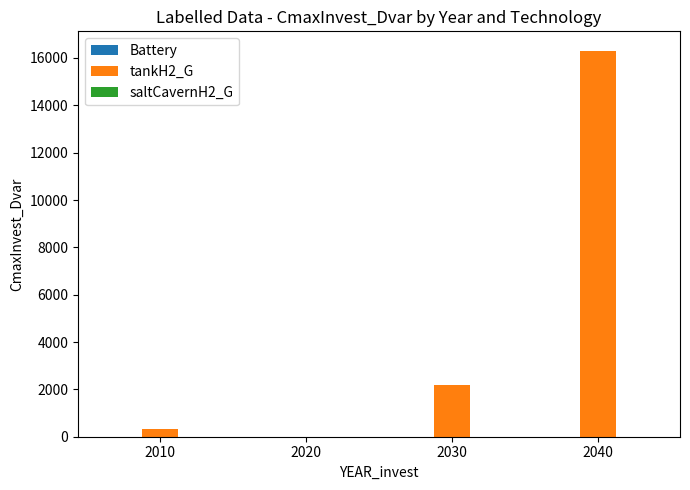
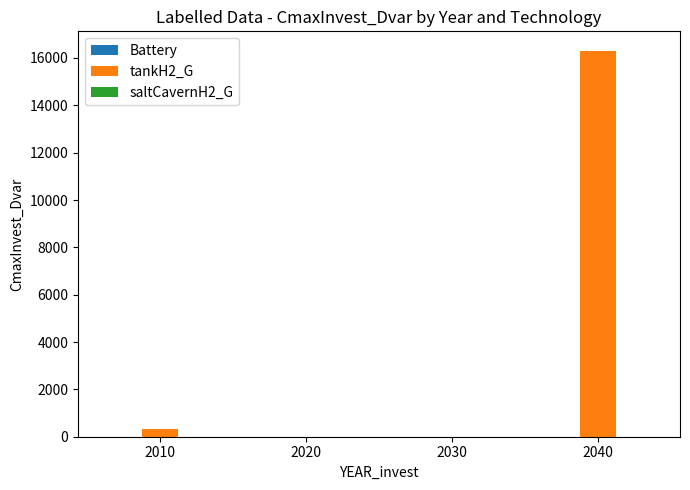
  {
    "Battery": {
      "2010": 0,
      "2020": 0,
      "2030": 0,
      "2040": 0
    },
    "tankH2_G": {
      "2010": 300,
      "2020": 0,
-     "2030": 2200,
+     "2030": 0,
      "2040": 16300
    },
    "saltCavernH2_G": {
      "2010": 0,
      "2020": 0,
      "2030": 0,
      "2040": 0
    }
  }
